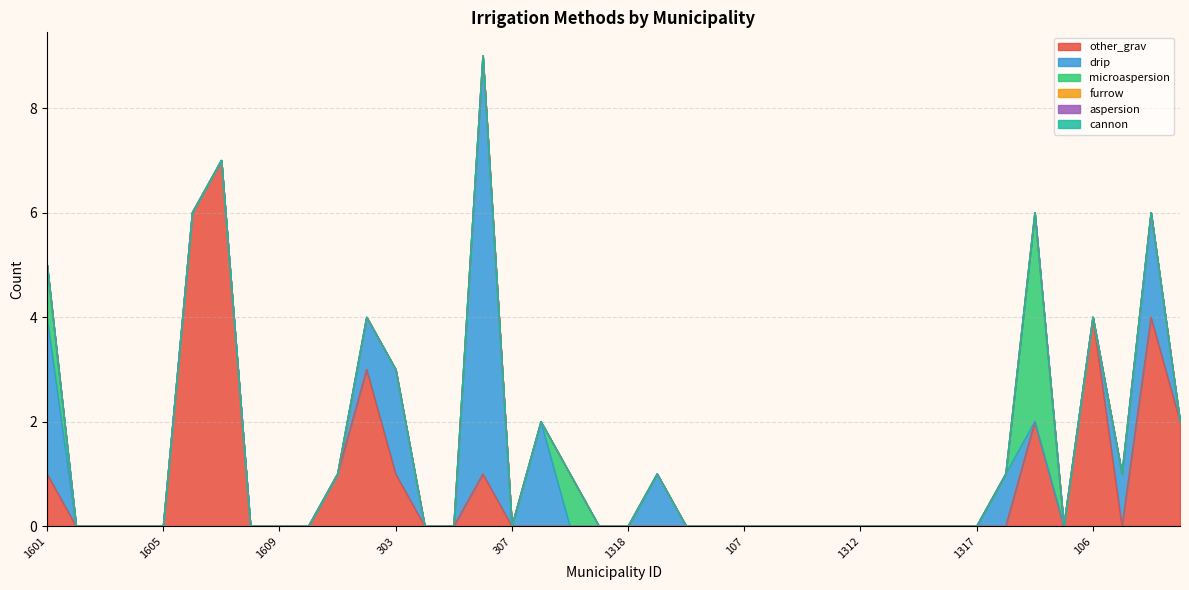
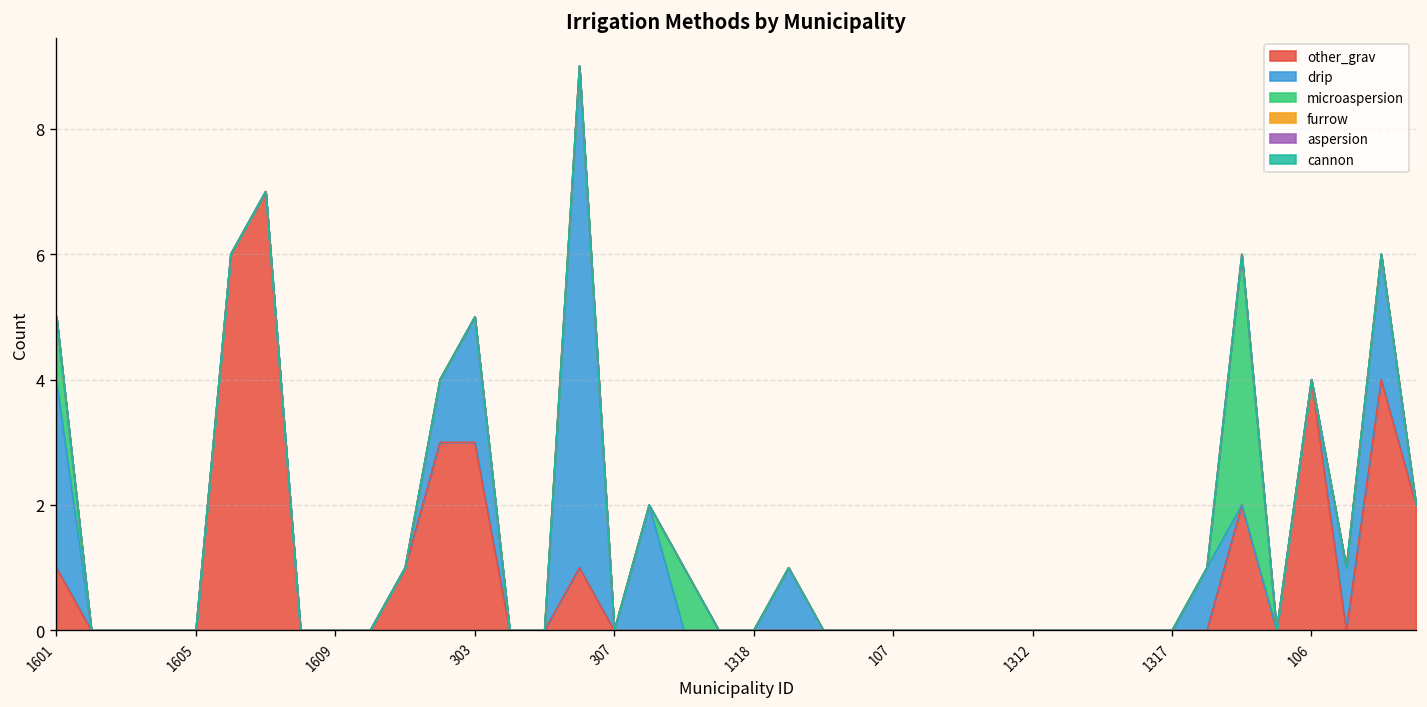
  {
    "other_grav": {
      "1601": 1,
-     "303": 1
+     "303": 3
    },
    "drip": {
      "1601": 3
    }
  }
